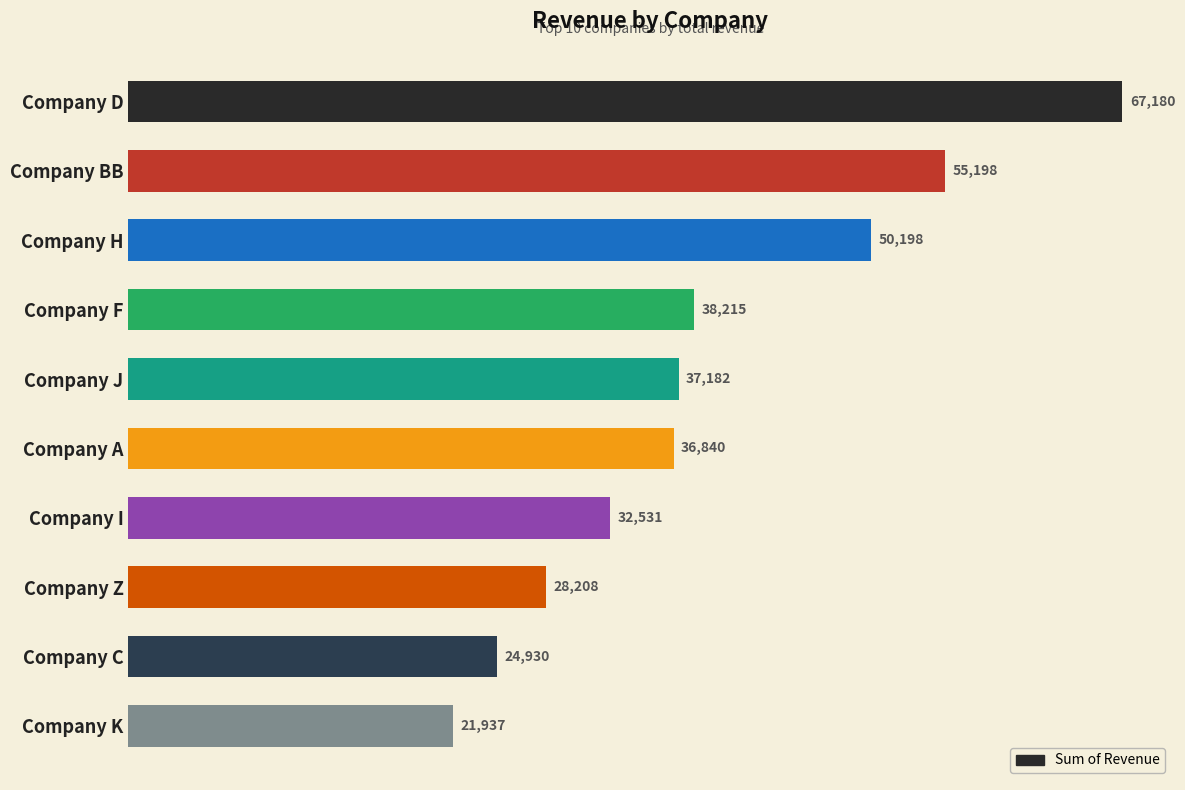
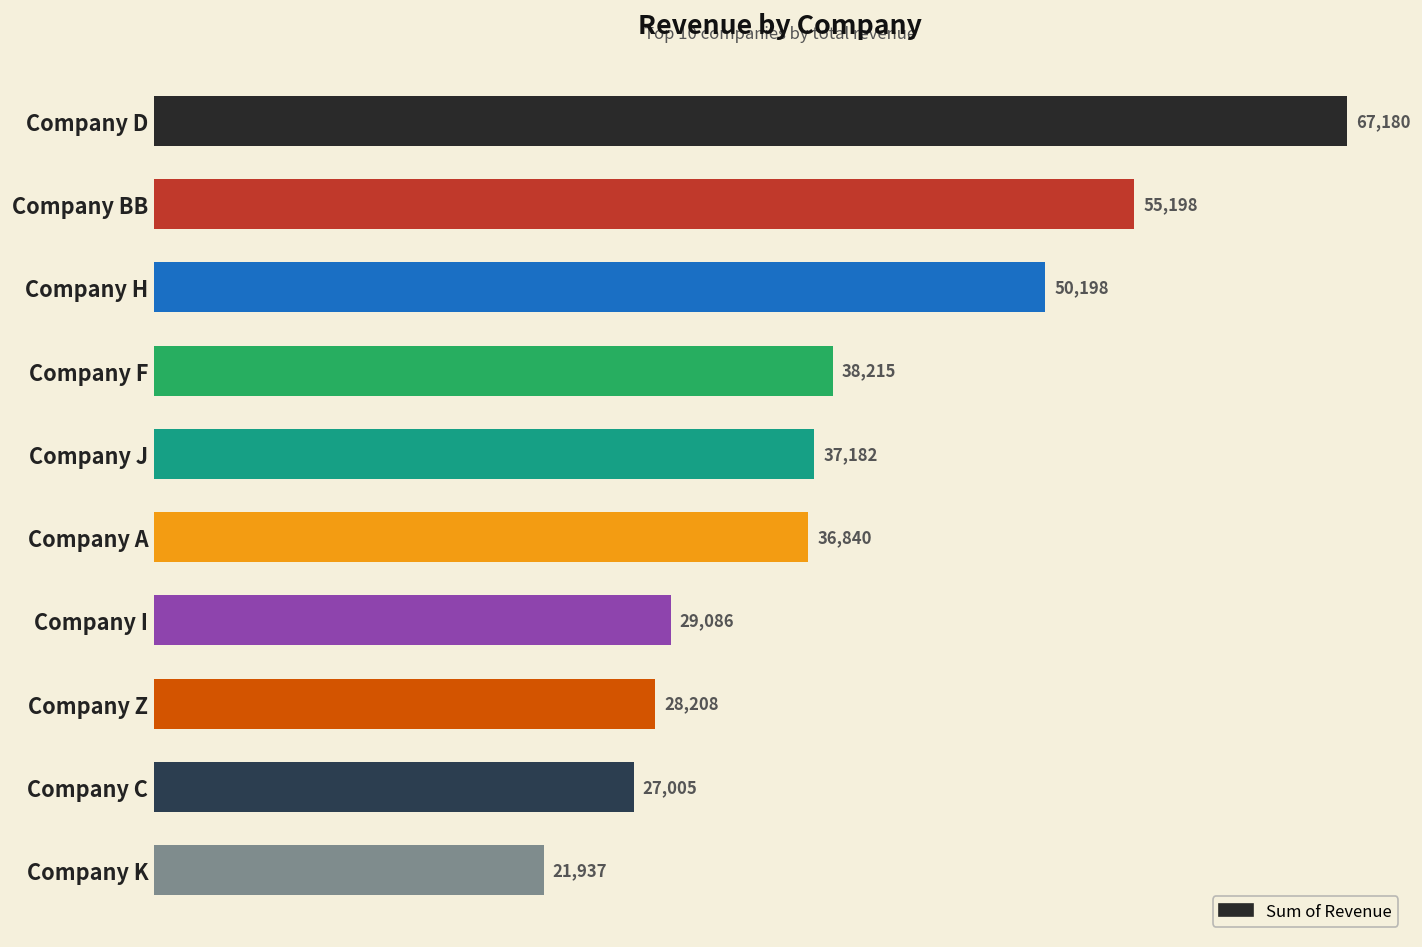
  {
    "Company D": "67,180",
    "Company BB": "55,198",
    "Company H": "50,198",
    "Company F": "38,215",
    "Company J": "37,182",
    "Company A": "36,840",
-   "Company I": "32,531",
+   "Company I": "29,086",
    "Company Z": "28,208",
-   "Company C": "24,930",
+   "Company C": "27,005",
    "Company K": "21,937"
  }
